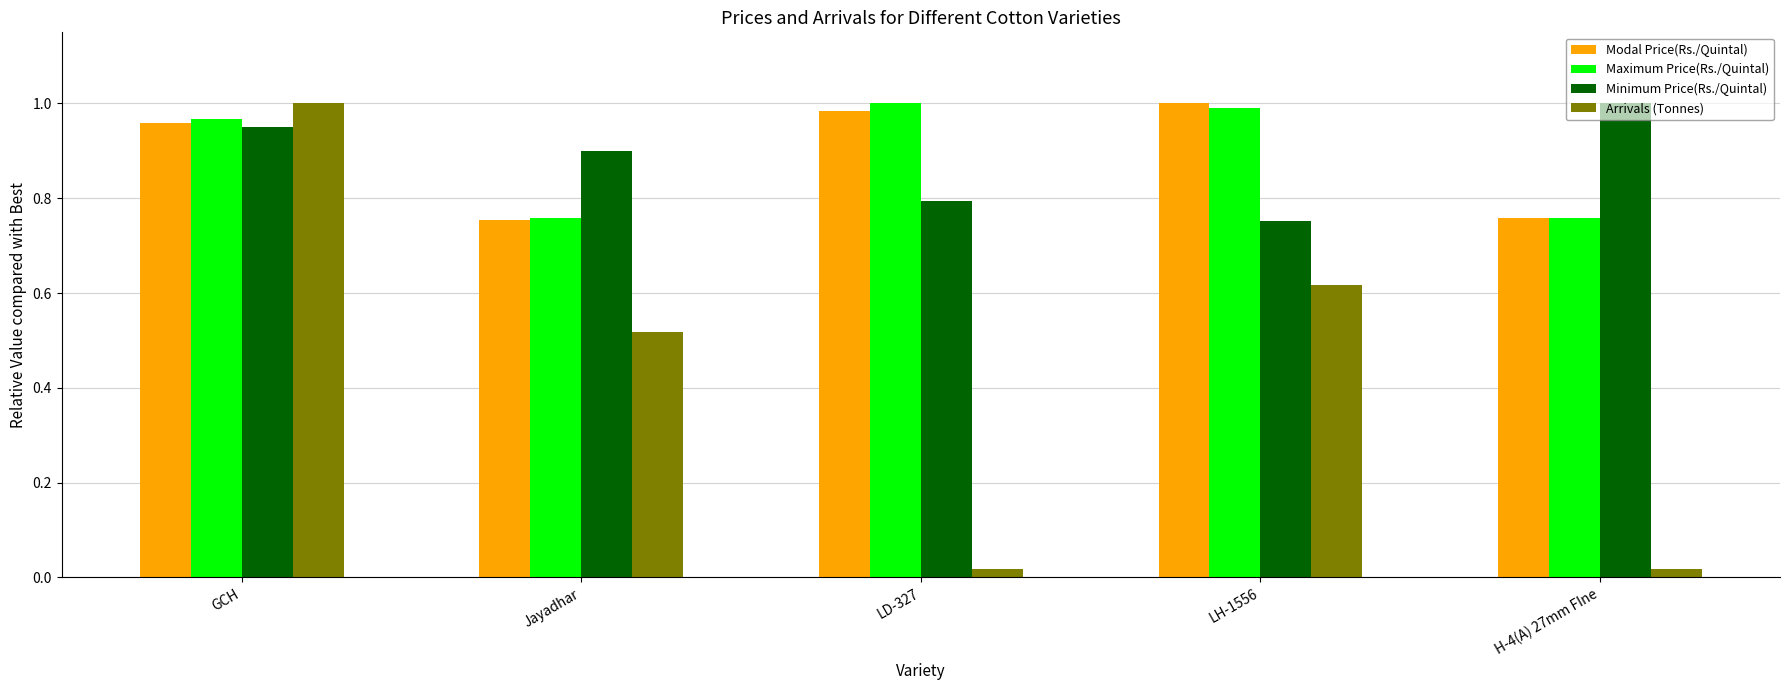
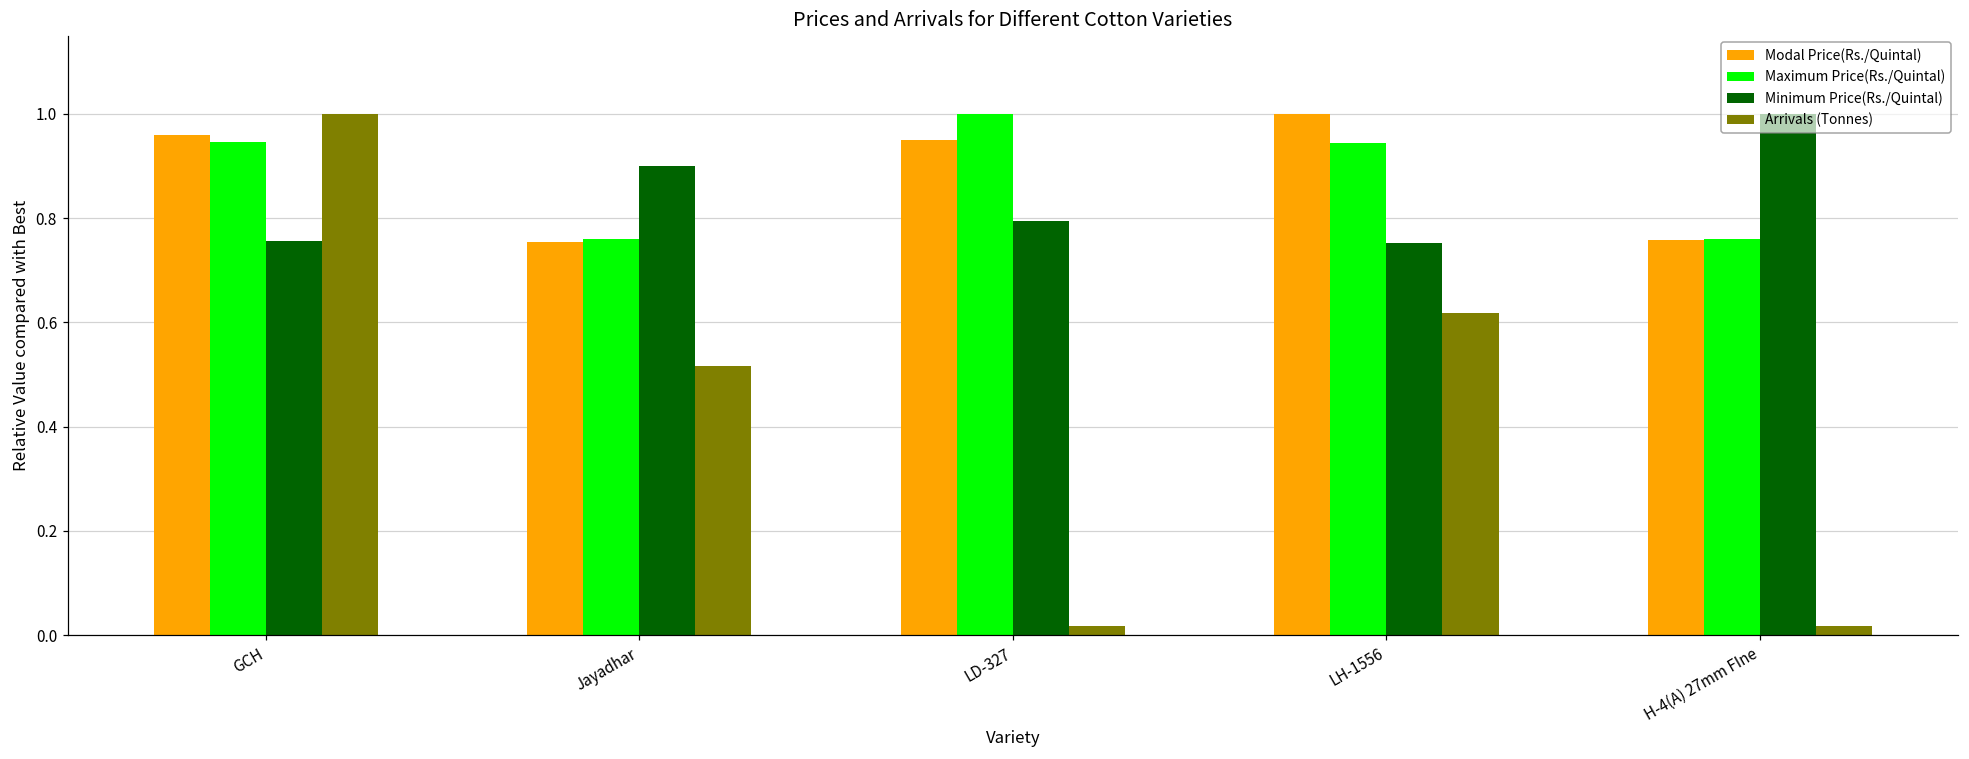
  {
    "Modal Price(Rs./Quintal)": {
      "GCH": 0.96,
      "Jayadhar": 0.75,
-     "LD-327": 0.98,
+     "LD-327": 0.95,
      "LH-1556": 1.00,
      "H-4(A) 27mm FIne": 0.76
    },
    "Maximum Price(Rs./Quintal)": {
-     "GCH": 0.97,
+     "GCH": 0.95,
      "Jayadhar": 0.76,
      "LD-327": 1.00,
-     "LH-1556": 0.99,
+     "LH-1556": 0.94,
      "H-4(A) 27mm FIne": 0.76
    },
    "Minimum Price(Rs./Quintal)": {
-     "GCH": 0.95,
+     "GCH": 0.76,
      "Jayadhar": 0.90,
      "LD-327": 0.79,
      "LH-1556": 0.75
    },
    "Arrivals (Tonnes)": {
      "GCH": 1.00,
      "Jayadhar": 0.52,
      "LD-327": 0.02,
      "LH-1556": 0.62,
      "H-4(A) 27mm FIne": 0.02
    }
  }
